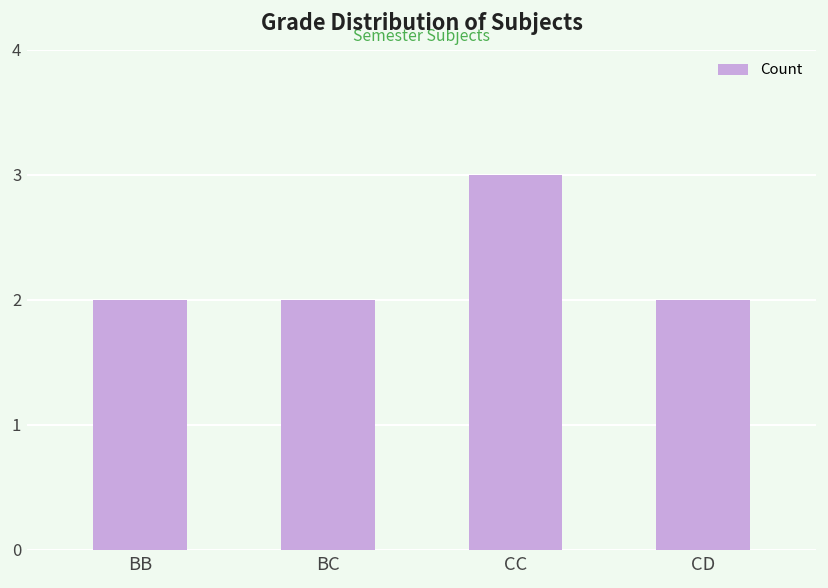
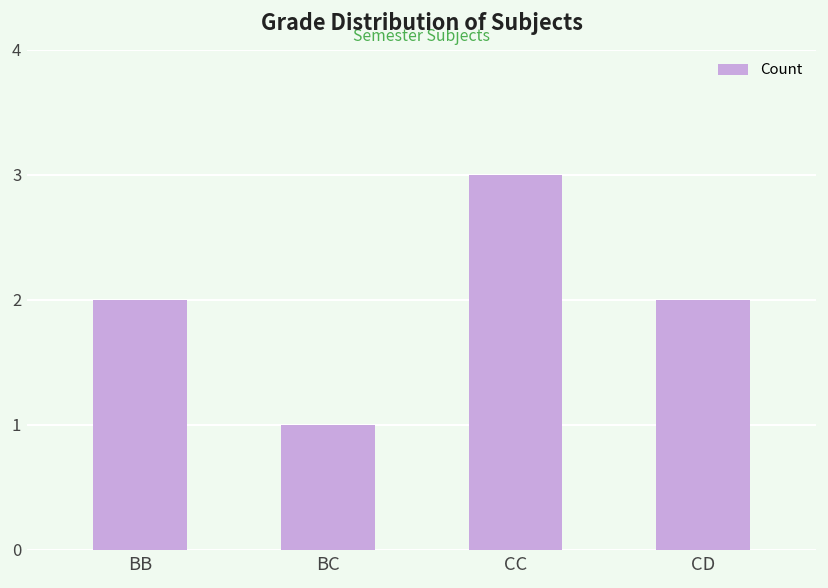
  {
    "BB": 2,
-   "BC": 2,
+   "BC": 1,
    "CC": 3,
    "CD": 2
  }
